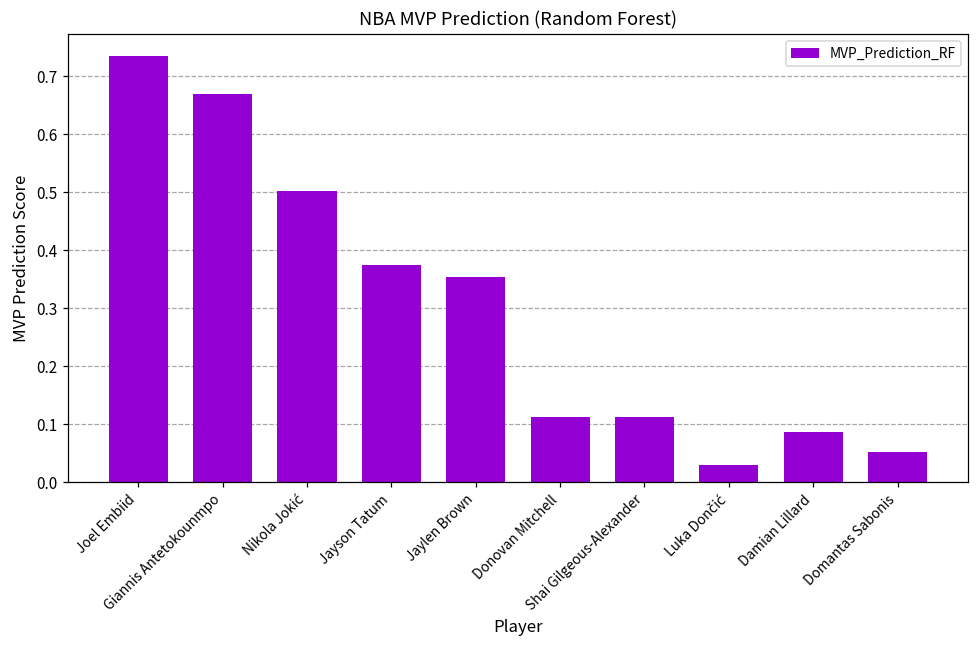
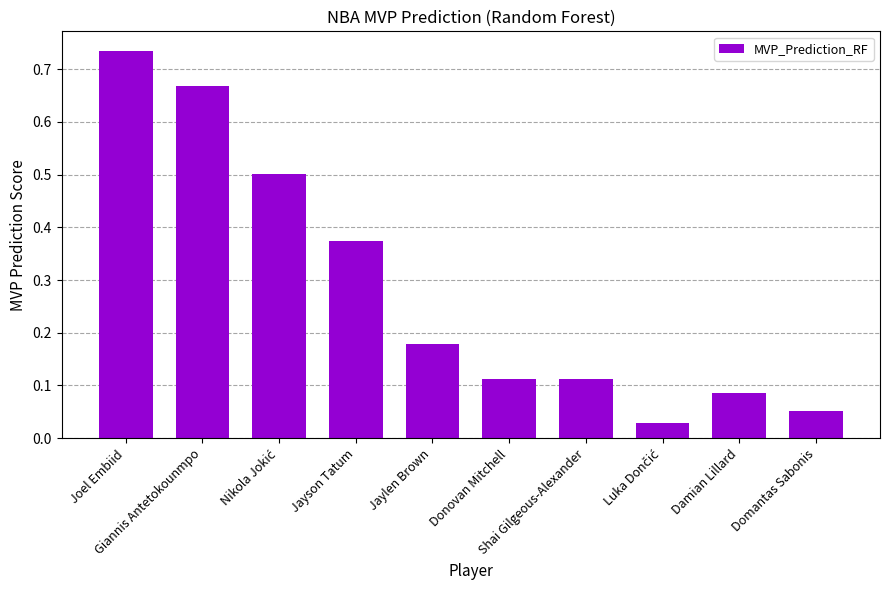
  {
    "Joel Embiid": 0.73,
    "Giannis Antetokounmpo": 0.67,
    "Nikola Jokić": 0.50,
    "Jayson Tatum": 0.37,
-   "Jaylen Brown": 0.35,
+   "Jaylen Brown": 0.18,
    "Donovan Mitchell": 0.11,
    "Shai Gilgeous-Alexander": 0.11,
    "Luka Dončić": 0.03,
    "Damian Lillard": 0.09,
    "Domantas Sabonis": 0.05
  }
